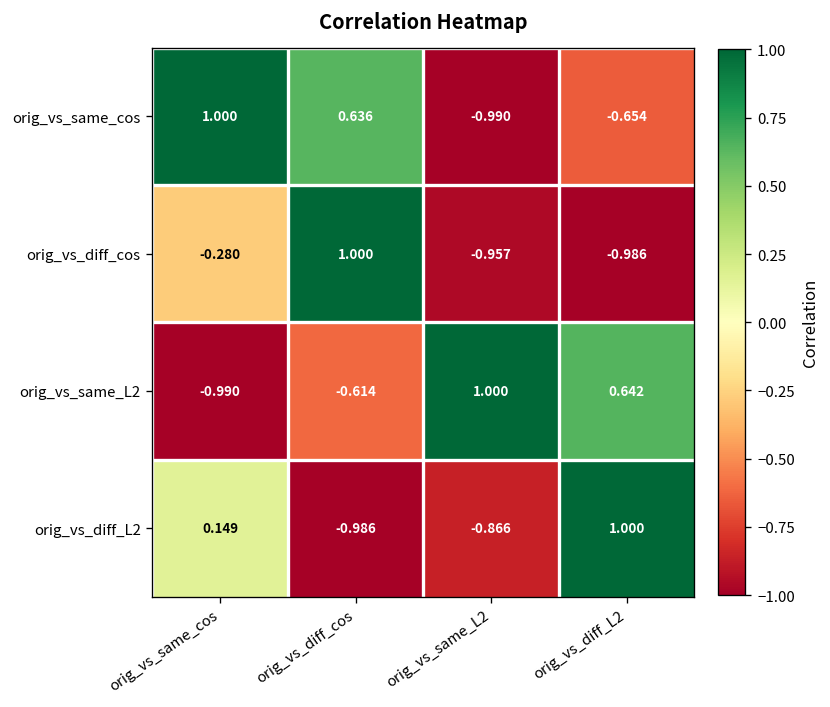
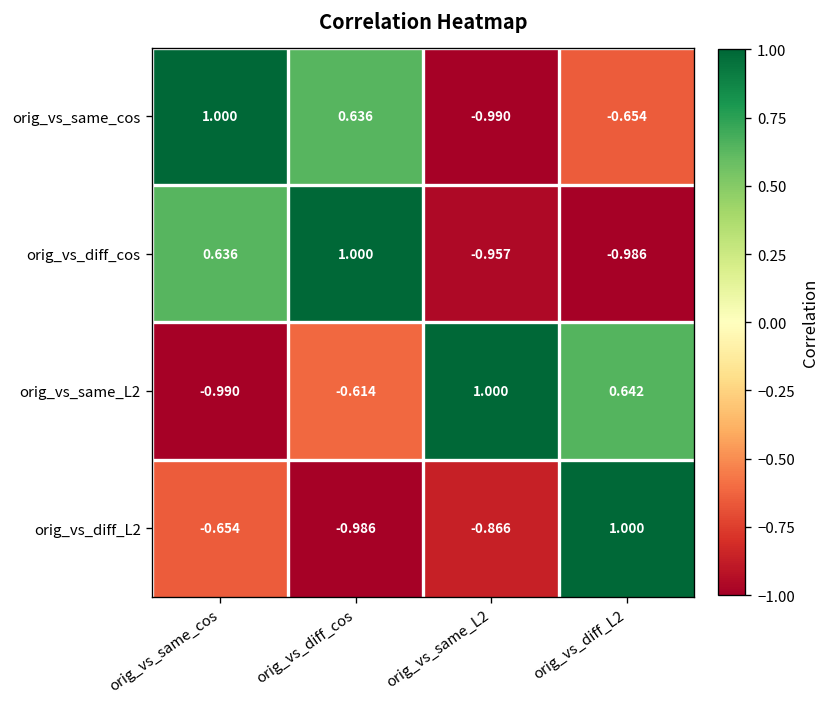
  {
    "orig_vs_same_cos": {
      "orig_vs_same_cos": 1.000,
      "orig_vs_diff_cos": 0.636,
      "orig_vs_same_L2": -0.990,
      "orig_vs_diff_L2": -0.654
    },
    "orig_vs_diff_cos": {
-     "orig_vs_same_cos": -0.280,
+     "orig_vs_same_cos": 0.636,
      "orig_vs_diff_cos": 1.000,
      "orig_vs_same_L2": -0.957,
      "orig_vs_diff_L2": -0.986
    },
    "orig_vs_same_L2": {
      "orig_vs_same_cos": -0.990,
      "orig_vs_diff_cos": -0.614,
      "orig_vs_same_L2": 1.000,
      "orig_vs_diff_L2": 0.642
    },
    "orig_vs_diff_L2": {
-     "orig_vs_same_cos": 0.149,
+     "orig_vs_same_cos": -0.654,
      "orig_vs_diff_cos": -0.986,
      "orig_vs_same_L2": -0.866,
      "orig_vs_diff_L2": 1.000
    }
  }
